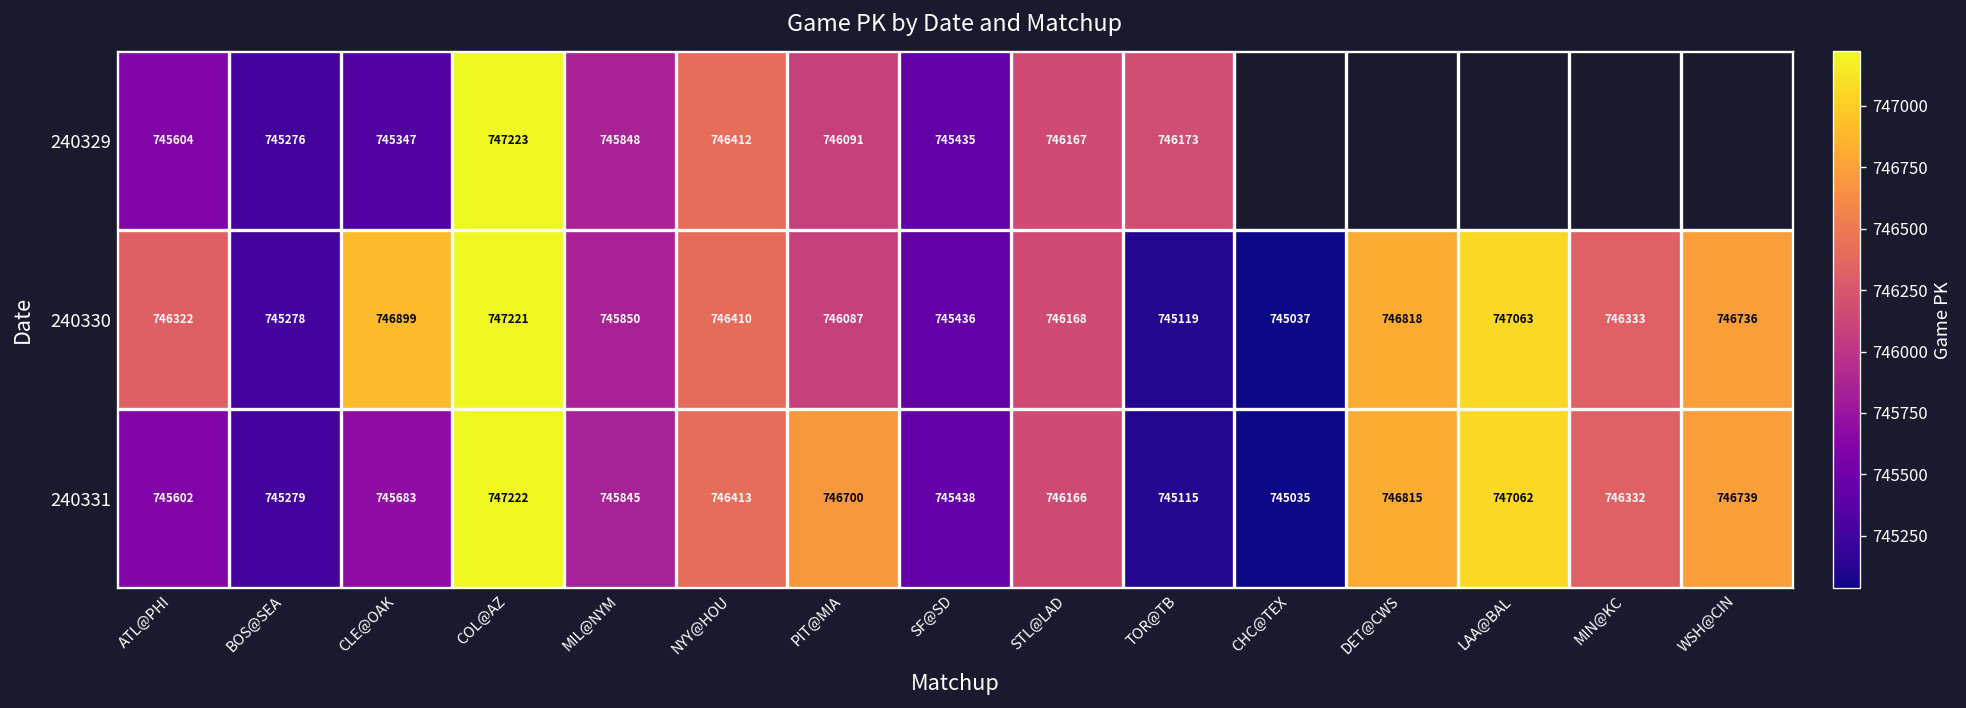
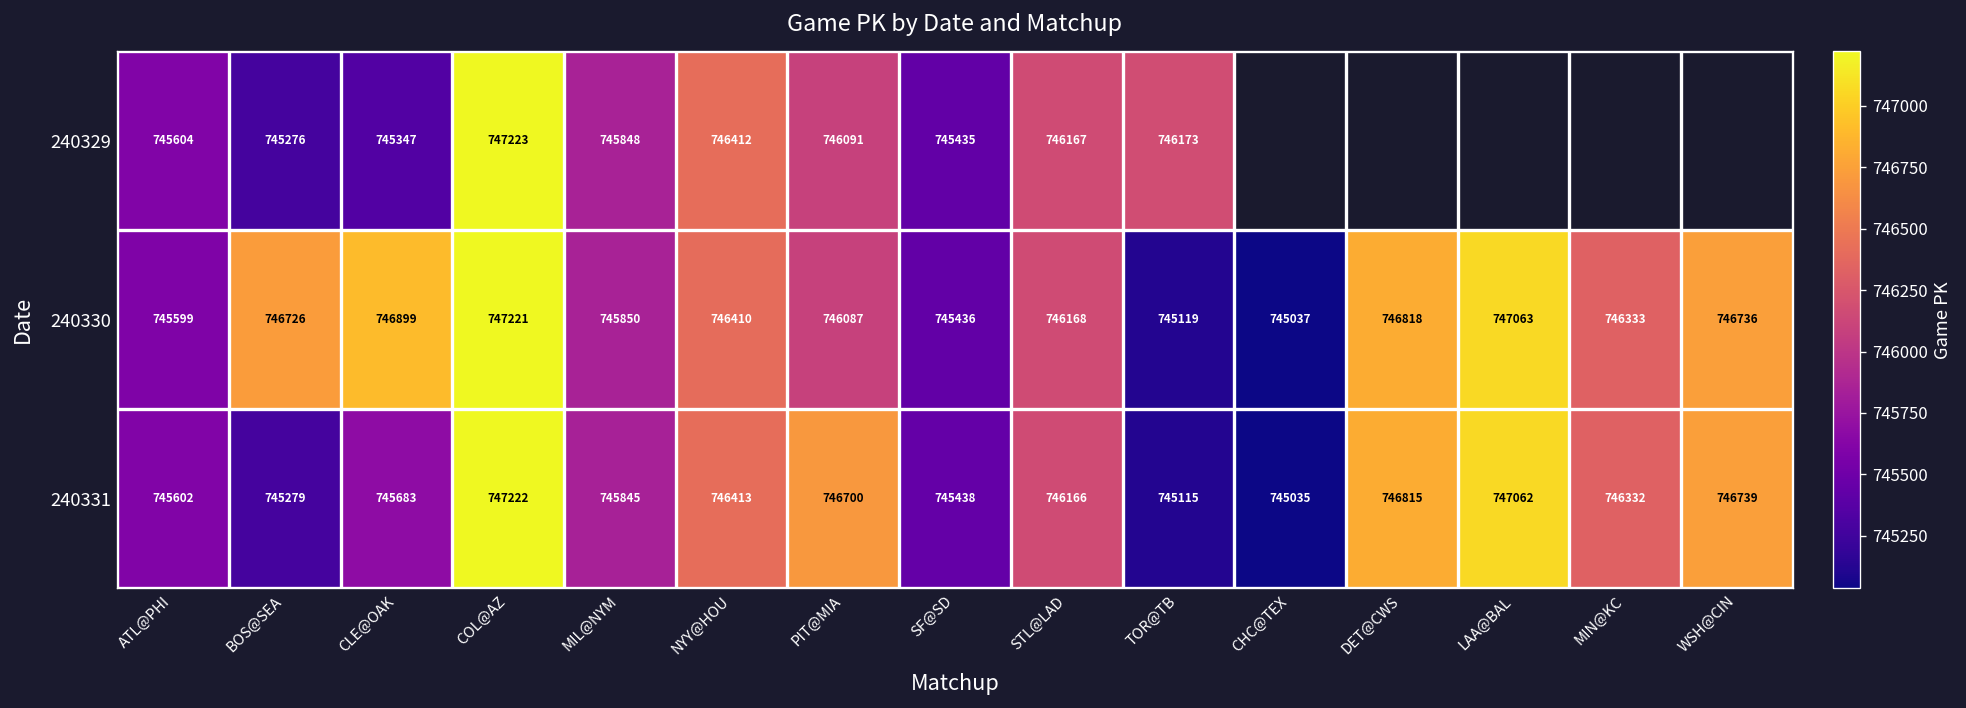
  {
    "240329": {
      "ATL@PHI": 745604,
      "BOS@SEA": 745276,
      "CLE@OAK": 745347,
      "COL@AZ": 747223,
      "MIL@NYM": 745848,
      "NYY@HOU": 746412,
      "PIT@MIA": 746091,
      "SF@SD": 745435,
      "STL@LAD": 746167,
      "TOR@TB": 746173
    },
    "240330": {
-     "ATL@PHI": 746322,
-     "BOS@SEA": 745278,
+     "ATL@PHI": 745599,
+     "BOS@SEA": 746726,
      "CLE@OAK": 746899,
      "COL@AZ": 747221,
      "MIL@NYM": 745850,
      "NYY@HOU": 746410,
      "PIT@MIA": 746087,
      "SF@SD": 745436,
      "STL@LAD": 746168,
      "TOR@TB": 745119,
      "CHC@TEX": 745037,
      "DET@CWS": 746818,
      "LAA@BAL": 747063,
      "MIN@KC": 746333,
      "WSH@CIN": 746736
    },
    "240331": {
      "ATL@PHI": 745602,
      "BOS@SEA": 745279,
      "CLE@OAK": 745683,
      "COL@AZ": 747222,
      "MIL@NYM": 745845,
      "NYY@HOU": 746413,
      "PIT@MIA": 746700,
      "SF@SD": 745438,
      "STL@LAD": 746166,
      "TOR@TB": 745115,
      "CHC@TEX": 745035,
      "DET@CWS": 746815,
      "LAA@BAL": 747062,
      "MIN@KC": 746332,
      "WSH@CIN": 746739
    }
  }
